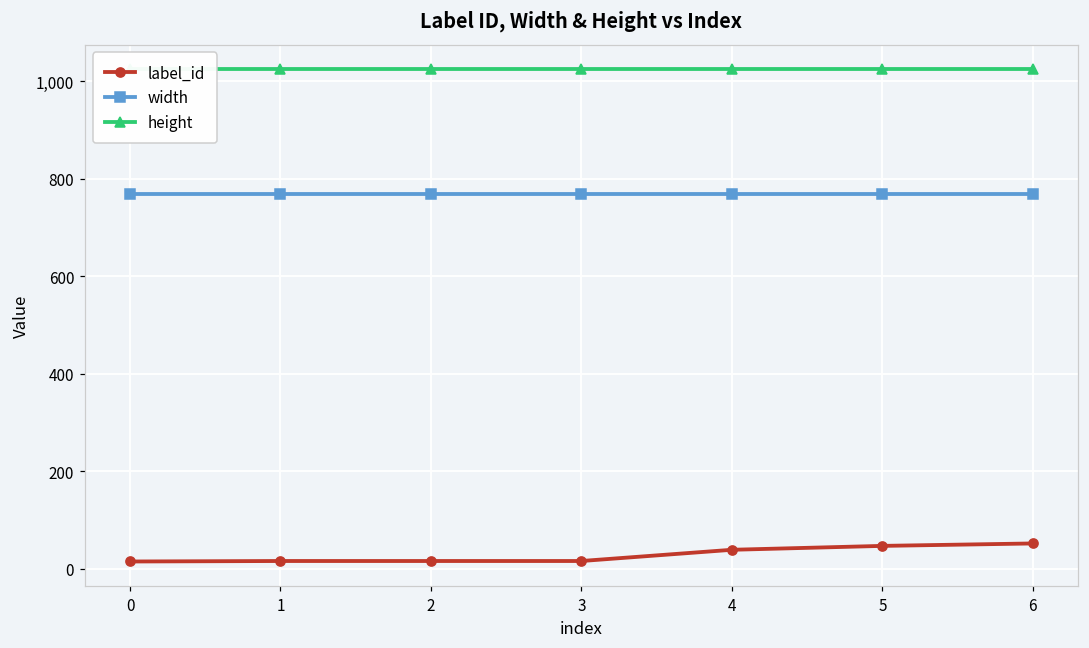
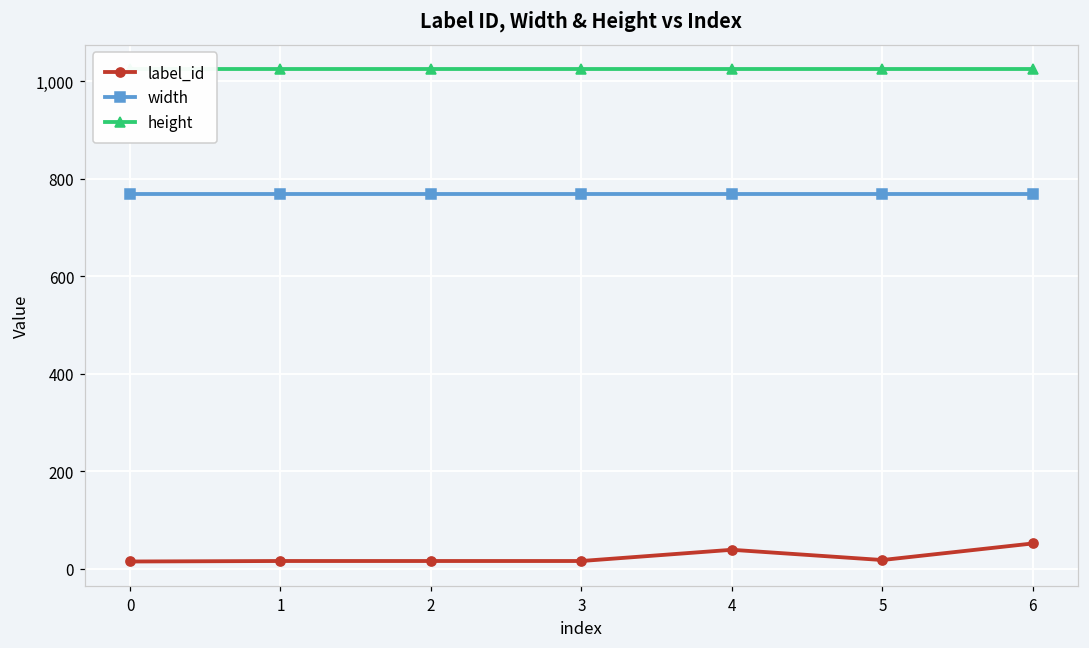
  {
    "label_id": {
      "0": "20",
      "1": "20",
      "2": "20",
      "3": "20",
      "4": "40",
-     "5": "50",
+     "5": "20",
      "6": "50"
    },
    "width": {
      "0": "770",
      "1": "770",
      "2": "770",
      "3": "770",
      "4": "770",
      "5": "770",
      "6": "770"
    },
    "height": {
      "1": "1,020",
      "2": "1,020",
      "3": "1,020",
      "4": "1,020",
      "5": "1,020",
      "6": "1,020"
    }
  }
